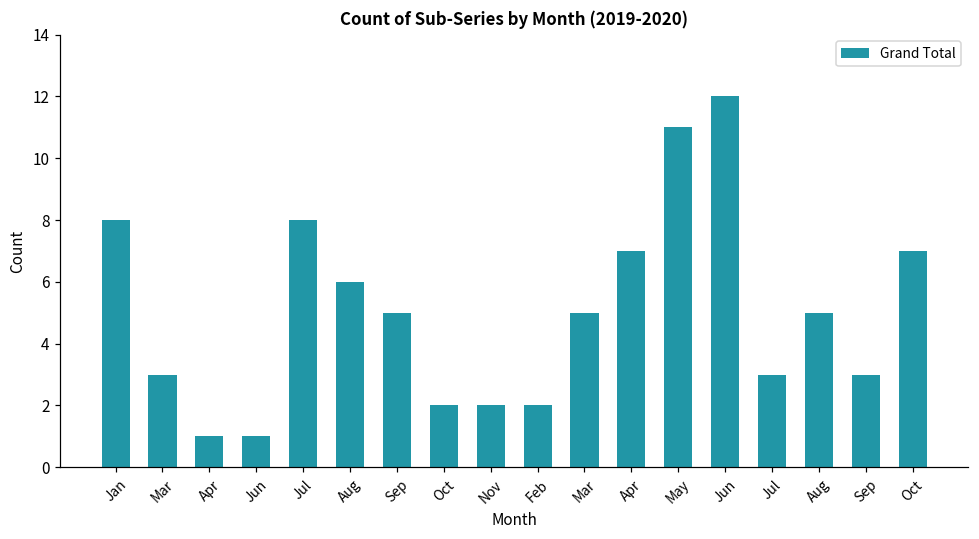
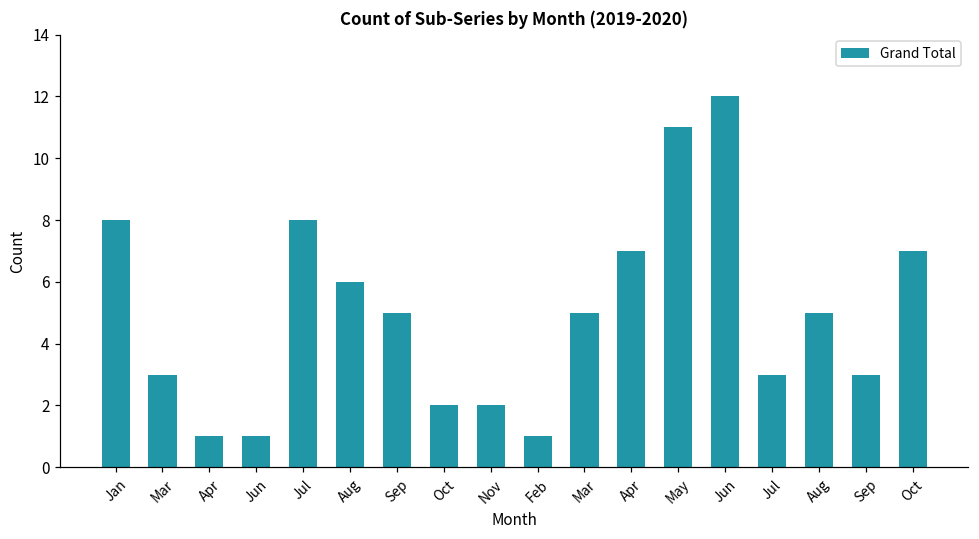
  {
    "Jan": 8,
    "Nov": 2,
-   "Feb": 2,
+   "Feb": 1,
    "May": 11
  }
